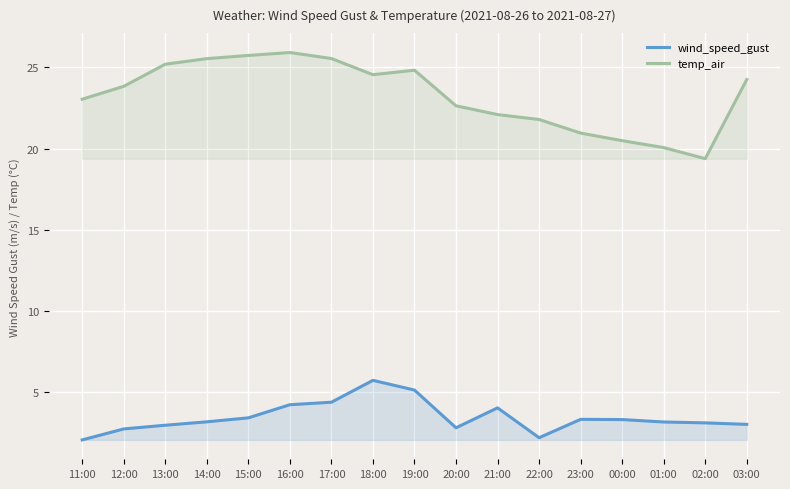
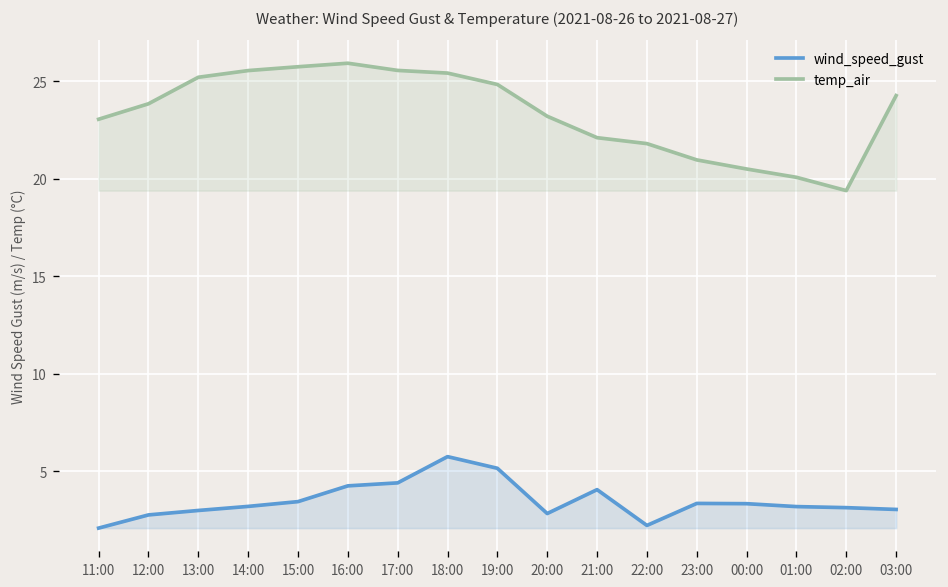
  {
    "wind_speed_gust": {
      "11:00": 2.1,
      "12:00": 2.8,
      "13:00": 3.0,
      "14:00": 3.2,
      "15:00": 3.4,
      "16:00": 4.2,
      "17:00": 4.4,
      "18:00": 5.7,
      "19:00": 5.1,
      "20:00": 2.8,
      "21:00": 4.0,
      "22:00": 2.2,
      "23:00": 3.3,
      "00:00": 3.3,
      "01:00": 3.2,
      "02:00": 3.1,
      "03:00": 3.0
    },
    "temp_air": {
      "11:00": 23.0,
      "12:00": 23.8,
      "13:00": 25.2,
      "14:00": 25.5,
      "15:00": 25.7,
      "16:00": 25.9,
      "17:00": 25.5,
-     "18:00": 24.6,
+     "18:00": 25.4,
      "19:00": 24.8,
-     "20:00": 22.6,
+     "20:00": 23.2,
      "21:00": 22.1,
      "22:00": 21.8,
      "23:00": 21.0,
      "00:00": 20.5,
      "01:00": 20.1,
      "02:00": 19.4,
      "03:00": 24.3
    }
  }
